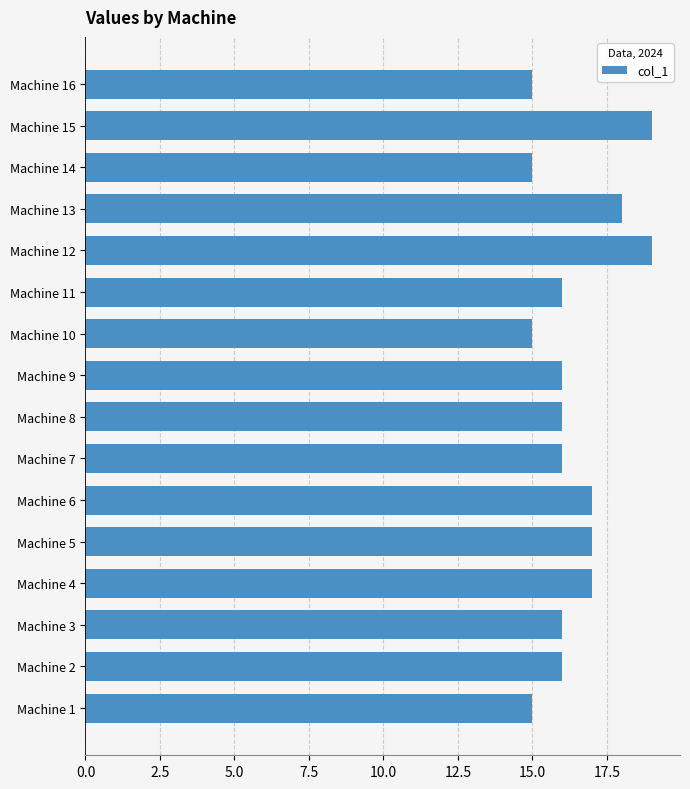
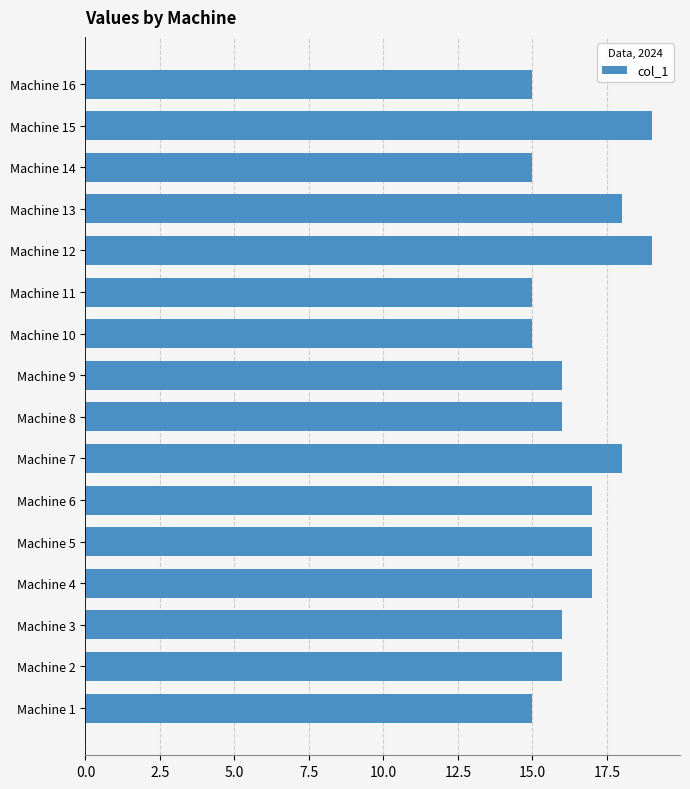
  {
    "Machine 16": 15,
    "Machine 15": 19,
    "Machine 14": 15,
    "Machine 13": 18,
    "Machine 12": 19,
-   "Machine 11": 16,
+   "Machine 11": 15,
    "Machine 10": 15,
    "Machine 9": 16,
    "Machine 8": 16,
-   "Machine 7": 16,
+   "Machine 7": 18,
    "Machine 6": 17,
    "Machine 5": 17,
    "Machine 4": 17,
    "Machine 3": 16,
    "Machine 2": 16,
    "Machine 1": 15
  }
